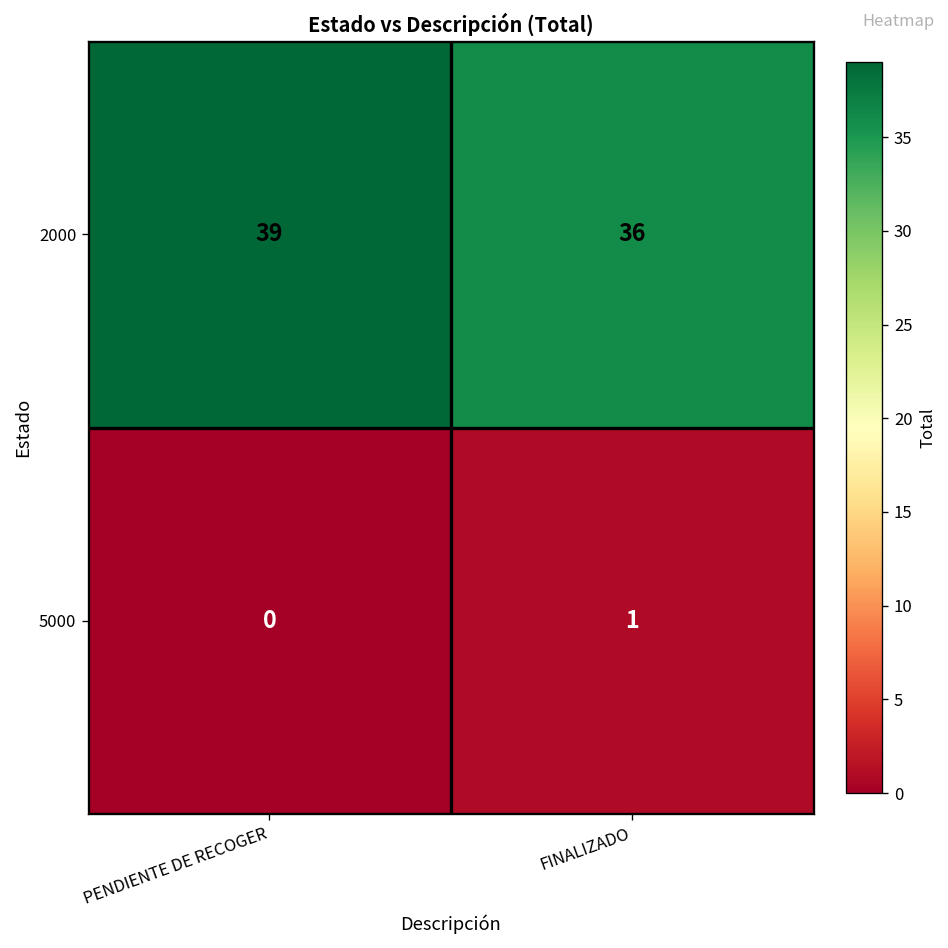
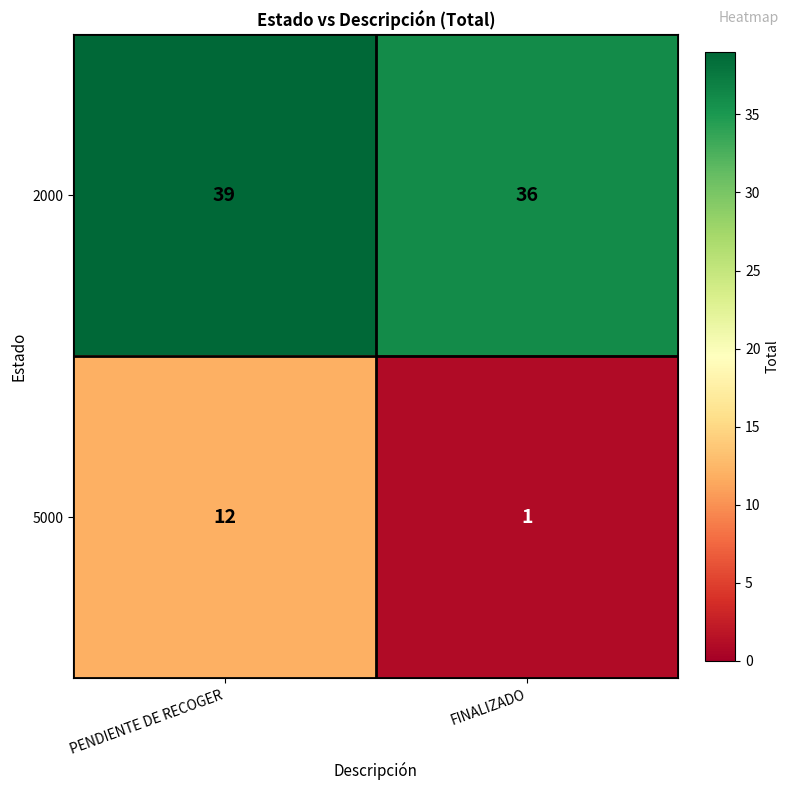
  {
    "2000": {
      "PENDIENTE DE RECOGER": 39,
      "FINALIZADO": 36
    },
    "5000": {
-     "PENDIENTE DE RECOGER": 0,
+     "PENDIENTE DE RECOGER": 12,
      "FINALIZADO": 1
    }
  }
